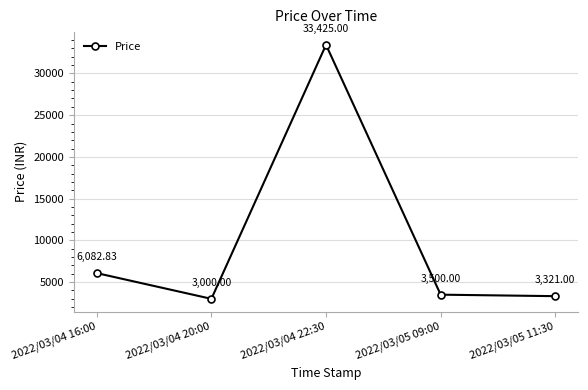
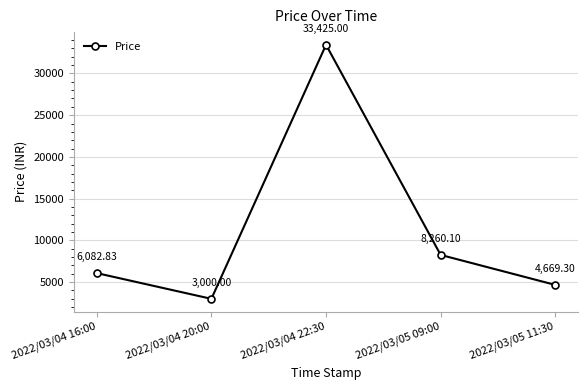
  {
    "2022/03/04 16:00": "6,082.83",
    "2022/03/04 20:00": "3,000.00",
    "2022/03/04 22:30": "33,425.00",
-   "2022/03/05 09:00": "3,500.00",
-   "2022/03/05 11:30": "3,321.00"
+   "2022/03/05 09:00": "8,260.10",
+   "2022/03/05 11:30": "4,669.30"
  }
